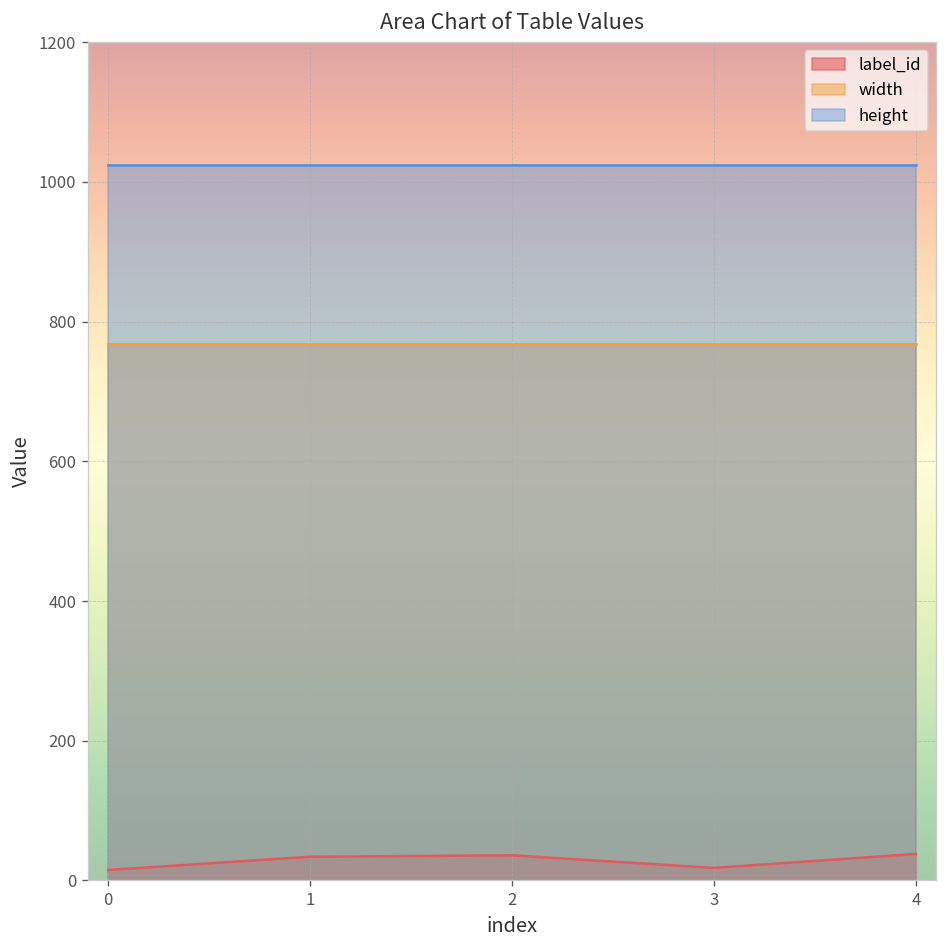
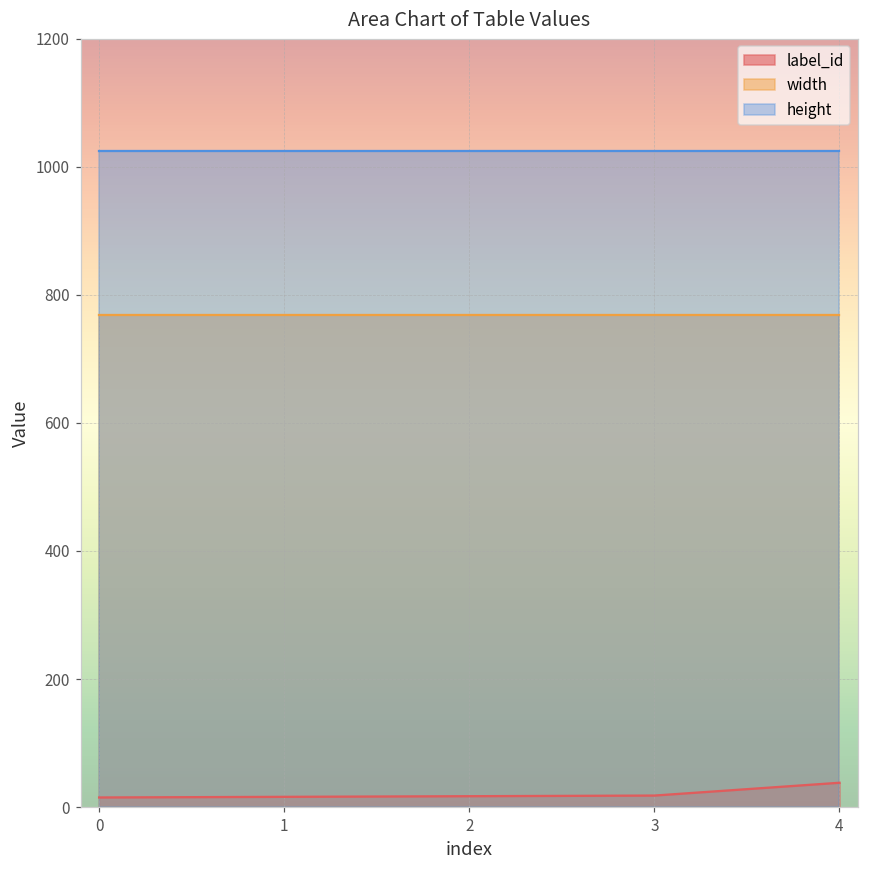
  {
    "label_id": {
      "0": 20,
-     "1": 30,
-     "2": 40,
+     "1": 20,
+     "2": 20,
      "3": 20,
      "4": 40
    },
    "width": {
      "0": 770,
      "1": 770,
      "2": 770,
      "3": 770,
      "4": 770
    },
    "height": {
      "0": 1020,
      "1": 1020,
      "2": 1020,
      "3": 1020,
      "4": 1020
    }
  }
